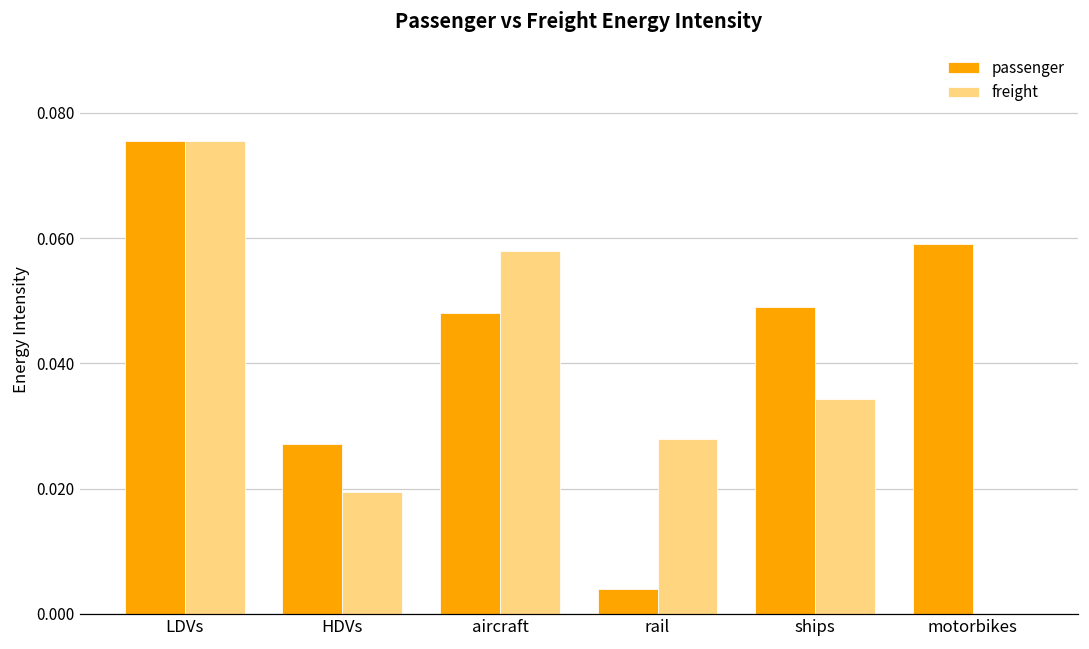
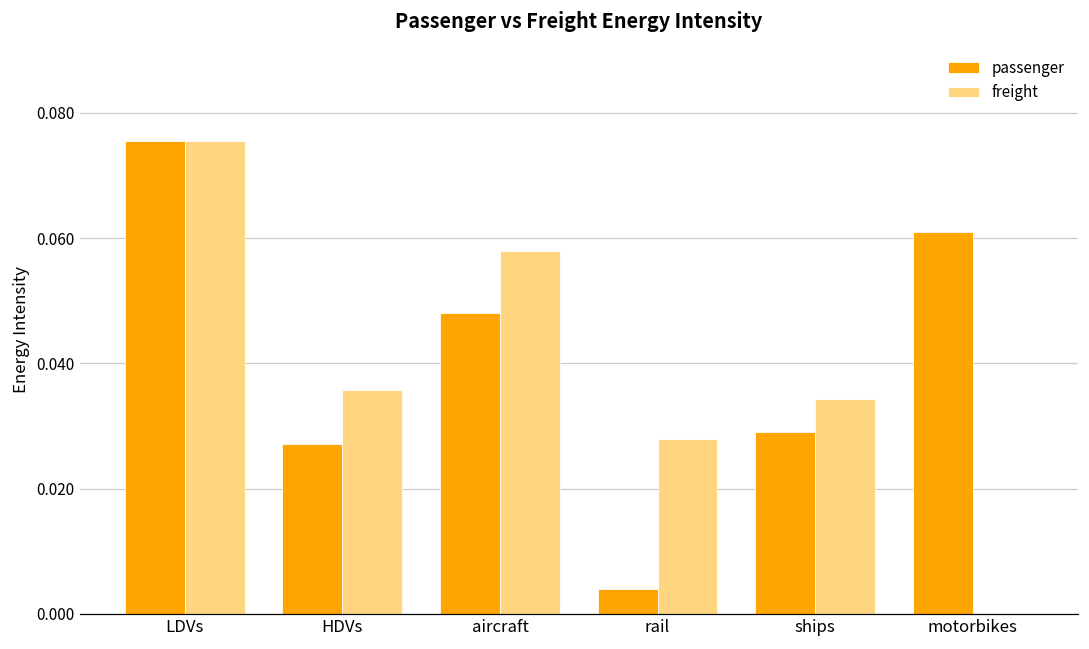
  {
    "passenger": {
      "LDVs": 0.076,
      "HDVs": 0.027,
      "aircraft": 0.048,
      "rail": 0.004,
-     "ships": 0.049,
-     "motorbikes": 0.059
+     "ships": 0.029,
+     "motorbikes": 0.061
    },
    "freight": {
      "LDVs": 0.076,
-     "HDVs": 0.019,
+     "HDVs": 0.036,
      "aircraft": 0.058,
      "rail": 0.028,
      "ships": 0.034,
      "motorbikes": 0.000
    }
  }
